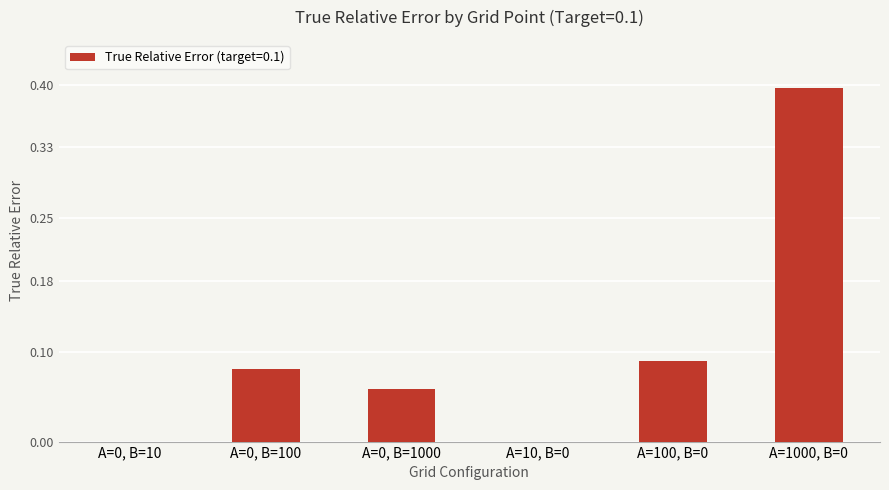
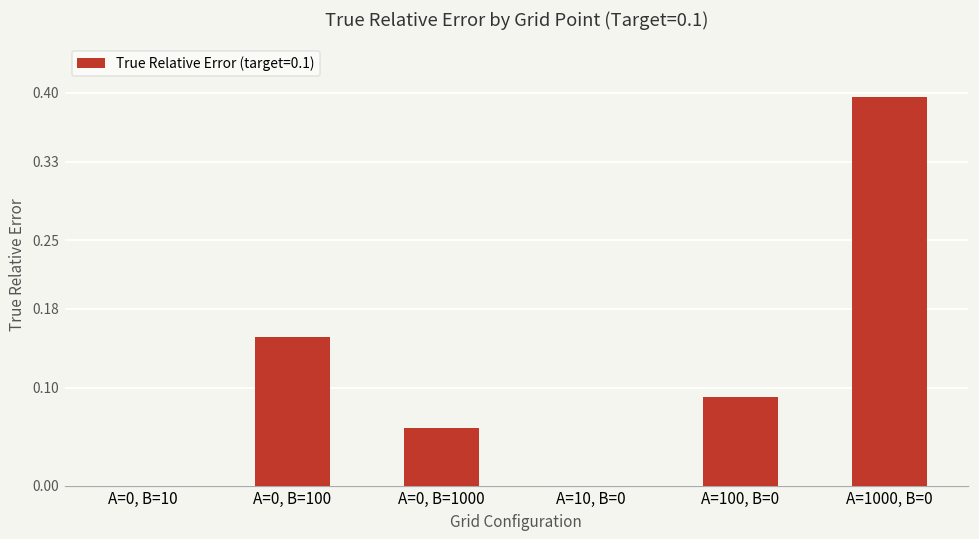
  {
    "A=0, B=10": 0.00,
-   "A=0, B=100": 0.08,
+   "A=0, B=100": 0.15,
    "A=0, B=1000": 0.06,
    "A=100, B=0": 0.09,
    "A=1000, B=0": 0.40
  }
